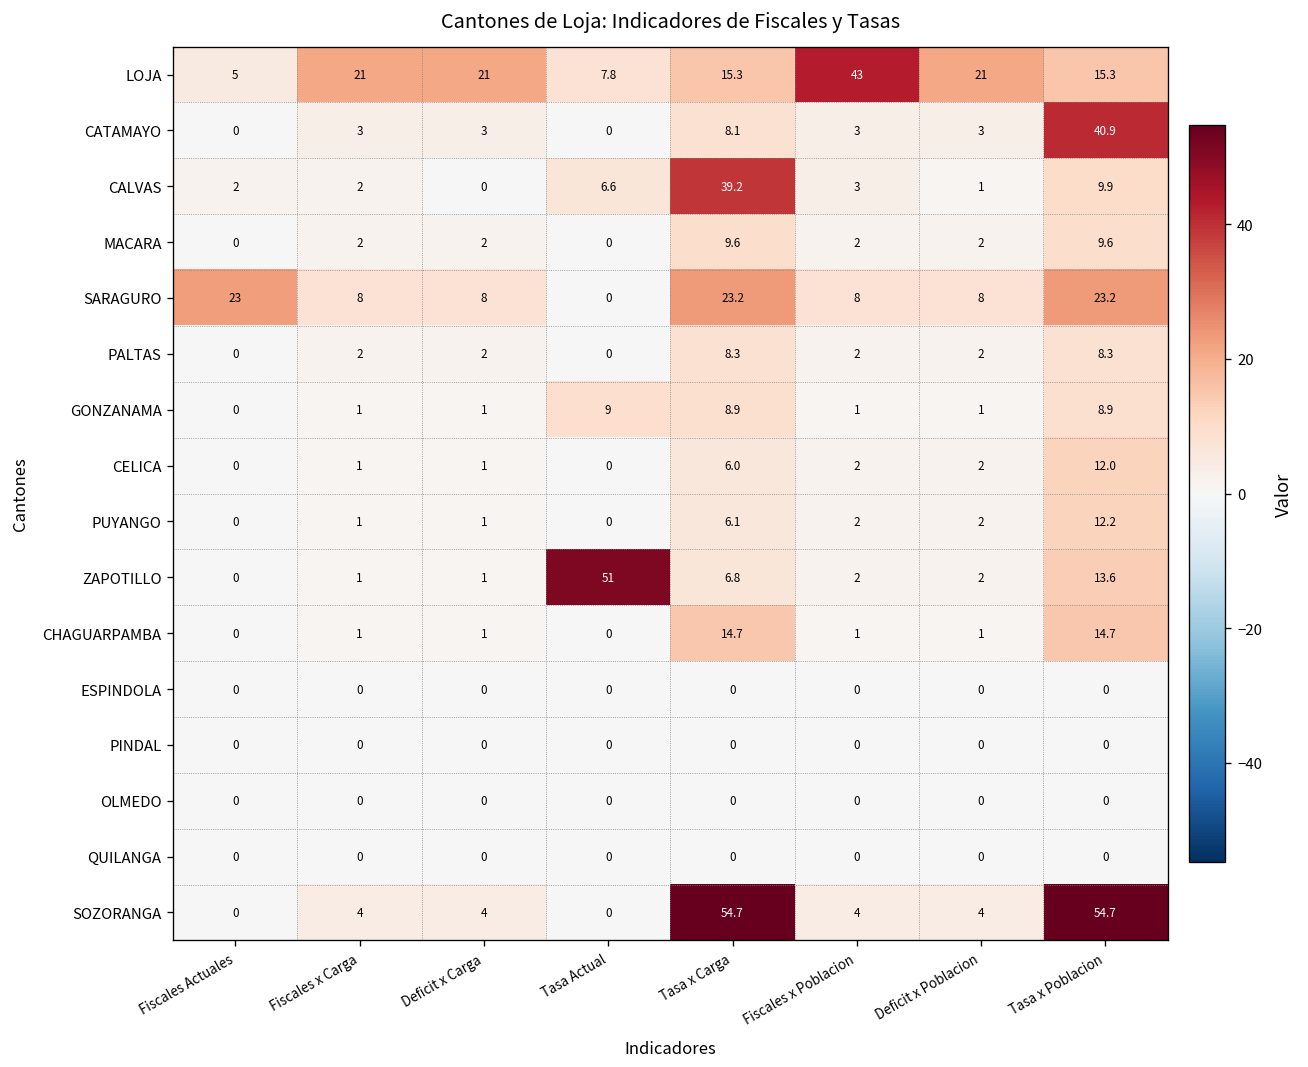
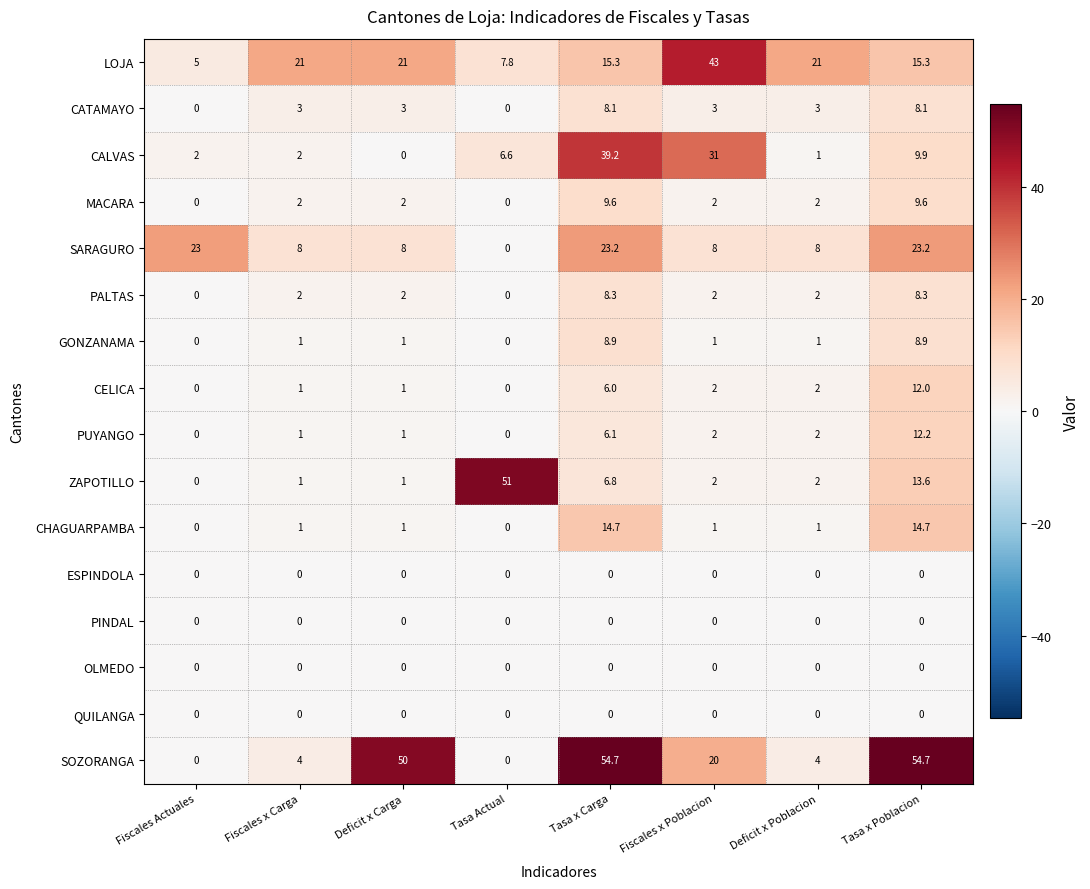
  {
    "LOJA": {
      "Fiscales Actuales": 5,
      "Fiscales x Carga": 21,
      "Deficit x Carga": 21,
      "Tasa Actual": 7.8,
      "Tasa x Carga": 15.3,
      "Fiscales x Poblacion": 43,
      "Deficit x Poblacion": 21,
      "Tasa x Poblacion": 15.3
    },
    "CATAMAYO": {
      "Fiscales Actuales": 0,
      "Fiscales x Carga": 3,
      "Deficit x Carga": 3,
      "Tasa Actual": 0,
      "Tasa x Carga": 8.1,
      "Fiscales x Poblacion": 3,
      "Deficit x Poblacion": 3,
-     "Tasa x Poblacion": 40.9
+     "Tasa x Poblacion": 8.1
    },
    "CALVAS": {
      "Fiscales Actuales": 2,
      "Fiscales x Carga": 2,
      "Deficit x Carga": 0,
      "Tasa Actual": 6.6,
      "Tasa x Carga": 39.2,
-     "Fiscales x Poblacion": 3,
+     "Fiscales x Poblacion": 31,
      "Deficit x Poblacion": 1,
      "Tasa x Poblacion": 9.9
    },
    "MACARA": {
      "Fiscales Actuales": 0,
      "Fiscales x Carga": 2,
      "Deficit x Carga": 2,
      "Tasa Actual": 0,
      "Tasa x Carga": 9.6,
      "Fiscales x Poblacion": 2,
      "Deficit x Poblacion": 2,
      "Tasa x Poblacion": 9.6
    },
    "SARAGURO": {
      "Fiscales Actuales": 23,
      "Fiscales x Carga": 8,
      "Deficit x Carga": 8,
      "Tasa Actual": 0,
      "Tasa x Carga": 23.2,
      "Fiscales x Poblacion": 8,
      "Deficit x Poblacion": 8,
      "Tasa x Poblacion": 23.2
    },
    "PALTAS": {
      "Fiscales Actuales": 0,
      "Fiscales x Carga": 2,
      "Deficit x Carga": 2,
      "Tasa Actual": 0,
      "Tasa x Carga": 8.3,
      "Fiscales x Poblacion": 2,
      "Deficit x Poblacion": 2,
      "Tasa x Poblacion": 8.3
    },
    "GONZANAMA": {
      "Fiscales Actuales": 0,
      "Fiscales x Carga": 1,
      "Deficit x Carga": 1,
-     "Tasa Actual": 9,
+     "Tasa Actual": 0,
      "Tasa x Carga": 8.9,
      "Fiscales x Poblacion": 1,
      "Deficit x Poblacion": 1,
      "Tasa x Poblacion": 8.9
    },
    "CELICA": {
      "Fiscales Actuales": 0,
      "Fiscales x Carga": 1,
      "Deficit x Carga": 1,
      "Tasa Actual": 0,
      "Tasa x Carga": 6.0,
      "Fiscales x Poblacion": 2,
      "Deficit x Poblacion": 2,
      "Tasa x Poblacion": 12.0
    },
    "PUYANGO": {
      "Fiscales Actuales": 0,
      "Fiscales x Carga": 1,
      "Deficit x Carga": 1,
      "Tasa Actual": 0,
      "Tasa x Carga": 6.1,
      "Fiscales x Poblacion": 2,
      "Deficit x Poblacion": 2,
      "Tasa x Poblacion": 12.2
    },
    "ZAPOTILLO": {
      "Fiscales Actuales": 0,
      "Fiscales x Carga": 1,
      "Deficit x Carga": 1,
      "Tasa Actual": 51,
      "Tasa x Carga": 6.8,
      "Fiscales x Poblacion": 2,
      "Deficit x Poblacion": 2,
      "Tasa x Poblacion": 13.6
    },
    "CHAGUARPAMBA": {
      "Fiscales Actuales": 0,
      "Fiscales x Carga": 1,
      "Deficit x Carga": 1,
      "Tasa Actual": 0,
      "Tasa x Carga": 14.7,
      "Fiscales x Poblacion": 1,
      "Deficit x Poblacion": 1,
      "Tasa x Poblacion": 14.7
    },
    "ESPINDOLA": {
      "Fiscales Actuales": 0,
      "Fiscales x Carga": 0,
      "Deficit x Carga": 0,
      "Tasa Actual": 0,
      "Tasa x Carga": 0,
      "Fiscales x Poblacion": 0,
      "Deficit x Poblacion": 0,
      "Tasa x Poblacion": 0
    },
    "PINDAL": {
      "Fiscales Actuales": 0,
      "Fiscales x Carga": 0,
      "Deficit x Carga": 0,
      "Tasa Actual": 0,
      "Tasa x Carga": 0,
      "Fiscales x Poblacion": 0,
      "Deficit x Poblacion": 0,
      "Tasa x Poblacion": 0
    },
    "OLMEDO": {
      "Fiscales Actuales": 0,
      "Fiscales x Carga": 0,
      "Deficit x Carga": 0,
      "Tasa Actual": 0,
      "Tasa x Carga": 0,
      "Fiscales x Poblacion": 0,
      "Deficit x Poblacion": 0,
      "Tasa x Poblacion": 0
    },
    "QUILANGA": {
      "Fiscales Actuales": 0,
      "Fiscales x Carga": 0,
      "Deficit x Carga": 0,
      "Tasa Actual": 0,
      "Tasa x Carga": 0,
      "Fiscales x Poblacion": 0,
      "Deficit x Poblacion": 0,
      "Tasa x Poblacion": 0
    },
    "SOZORANGA": {
      "Fiscales Actuales": 0,
      "Fiscales x Carga": 4,
-     "Deficit x Carga": 4,
+     "Deficit x Carga": 50,
      "Tasa Actual": 0,
      "Tasa x Carga": 54.7,
-     "Fiscales x Poblacion": 4,
+     "Fiscales x Poblacion": 20,
      "Deficit x Poblacion": 4,
      "Tasa x Poblacion": 54.7
    }
  }
